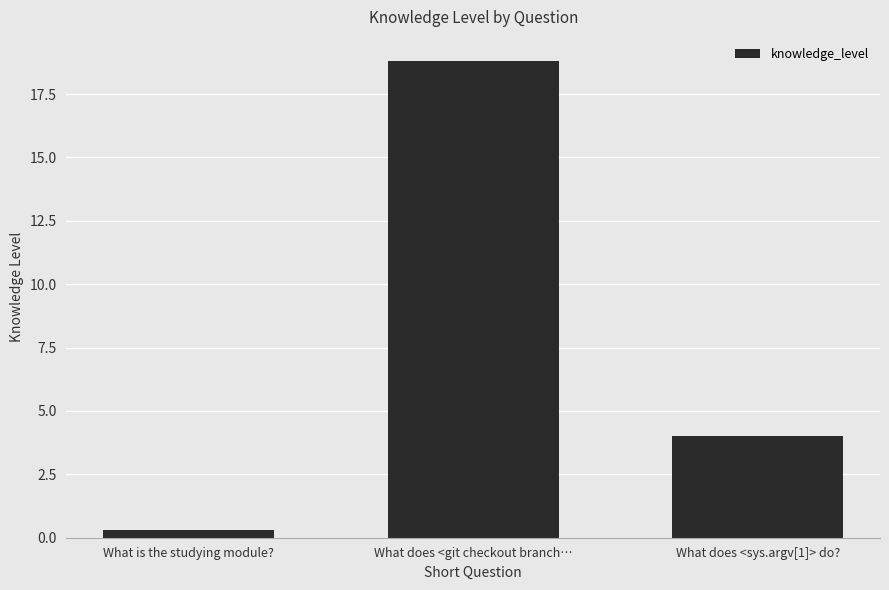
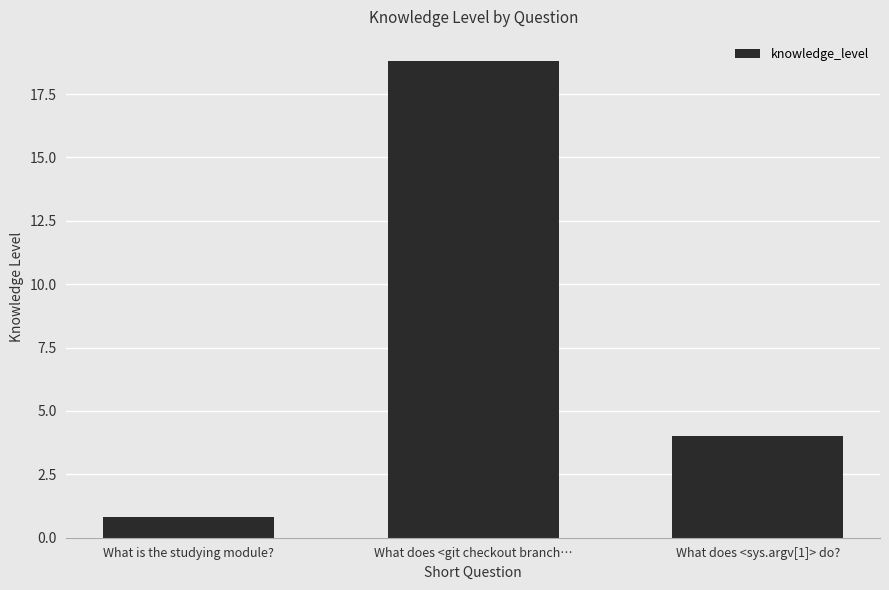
  {
-   "What is the studying module?": 0.3,
+   "What is the studying module?": 0.8,
    "What does <git checkout branch…": 18.8,
    "What does <sys.argv[1]> do?": 4.0
  }
